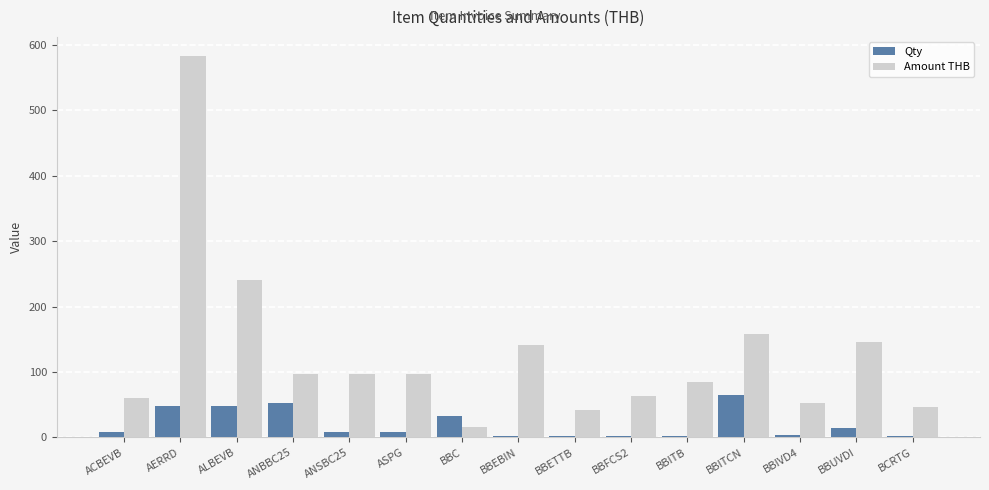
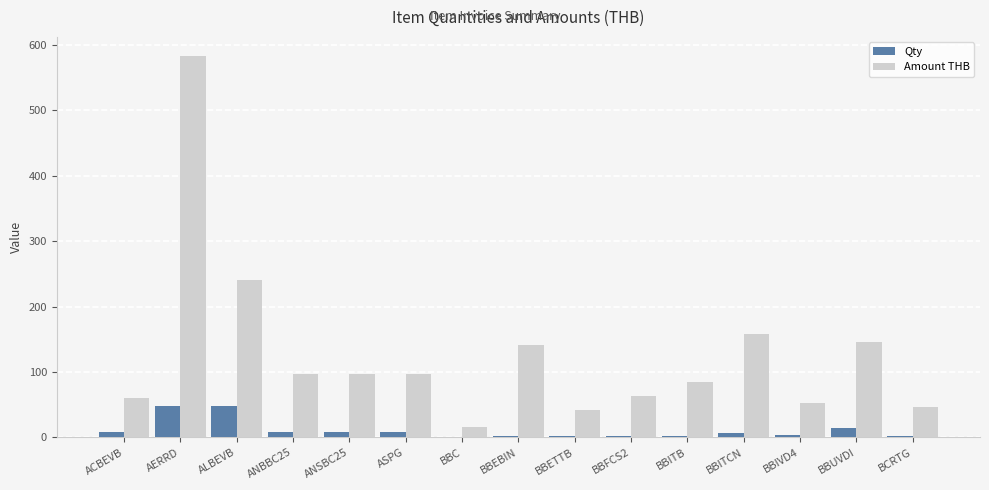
  {
    "Qty": {
      "ACBEVB": 10,
      "AERRD": 50,
      "ALBEVB": 50,
-     "ANBBC25": 50,
+     "ANBBC25": 10,
      "ANSBC25": 10,
      "ASPG": 10,
-     "BBC": 30,
-     "BBITCN": 70,
+     "BBC": 0,
+     "BBITCN": 10,
      "BBIVD4": 0,
      "BBUVDI": 10
    },
    "Amount THB": {
      "ACBEVB": 60,
      "AERRD": 580,
      "ALBEVB": 240,
      "ANBBC25": 100,
      "ANSBC25": 100,
      "ASPG": 100,
      "BBC": 20,
      "BBEBIN": 140,
      "BBETTB": 40,
      "BBFCS2": 60,
      "BBITB": 80,
      "BBITCN": 160,
      "BBIVD4": 50,
      "BBUVDI": 150,
      "BCRTG": 50
    }
  }
